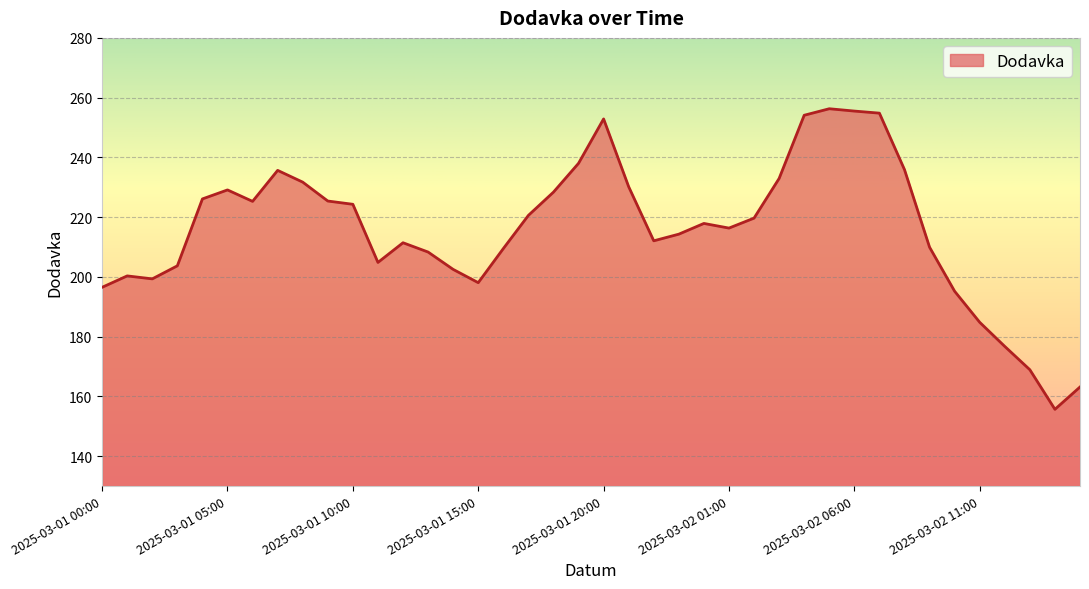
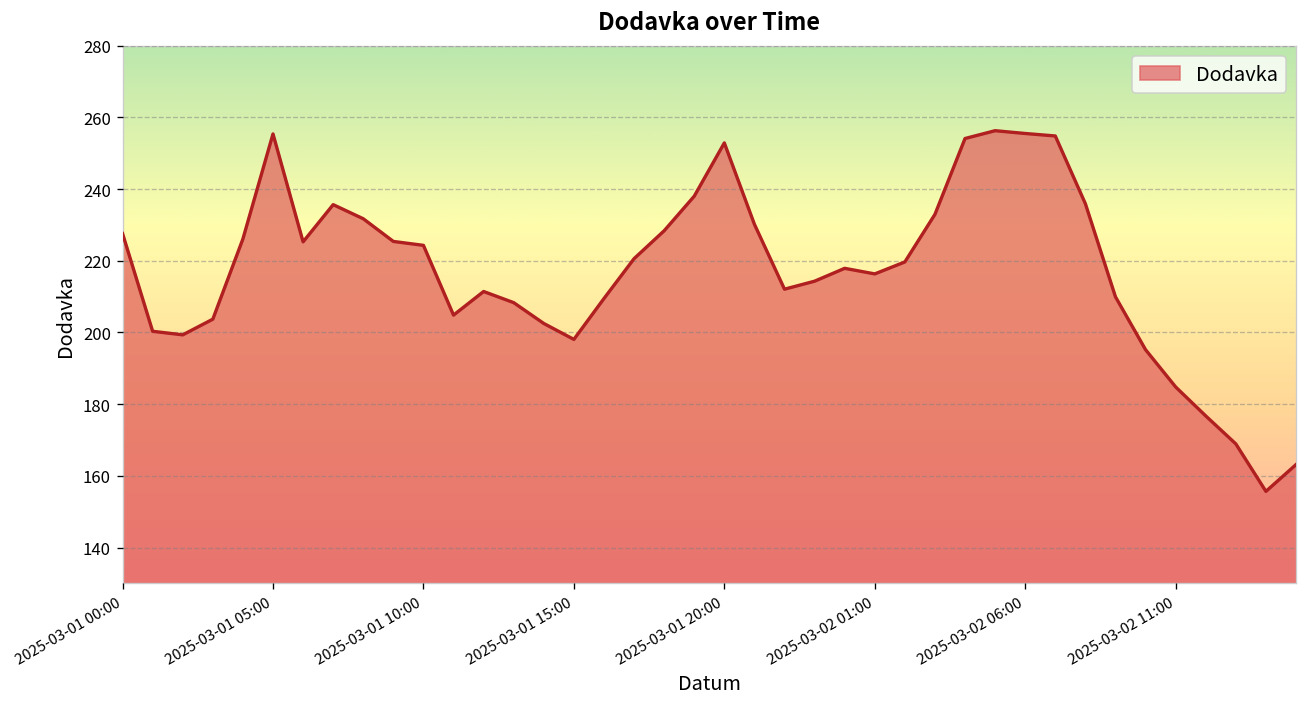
  {
-   "2025-03-01 00:00": 197,
-   "2025-03-01 05:00": 229,
+   "2025-03-01 00:00": 228,
+   "2025-03-01 05:00": 255,
    "2025-03-01 10:00": 224,
    "2025-03-01 15:00": 198,
    "2025-03-01 20:00": 253,
    "2025-03-02 01:00": 216,
    "2025-03-02 06:00": 256,
    "2025-03-02 11:00": 185
  }
